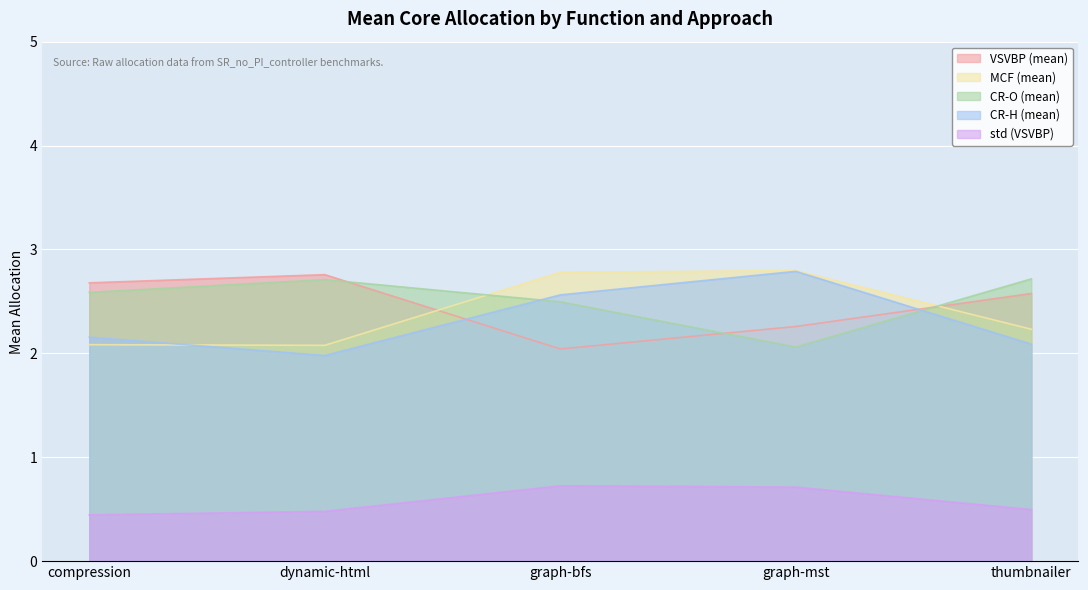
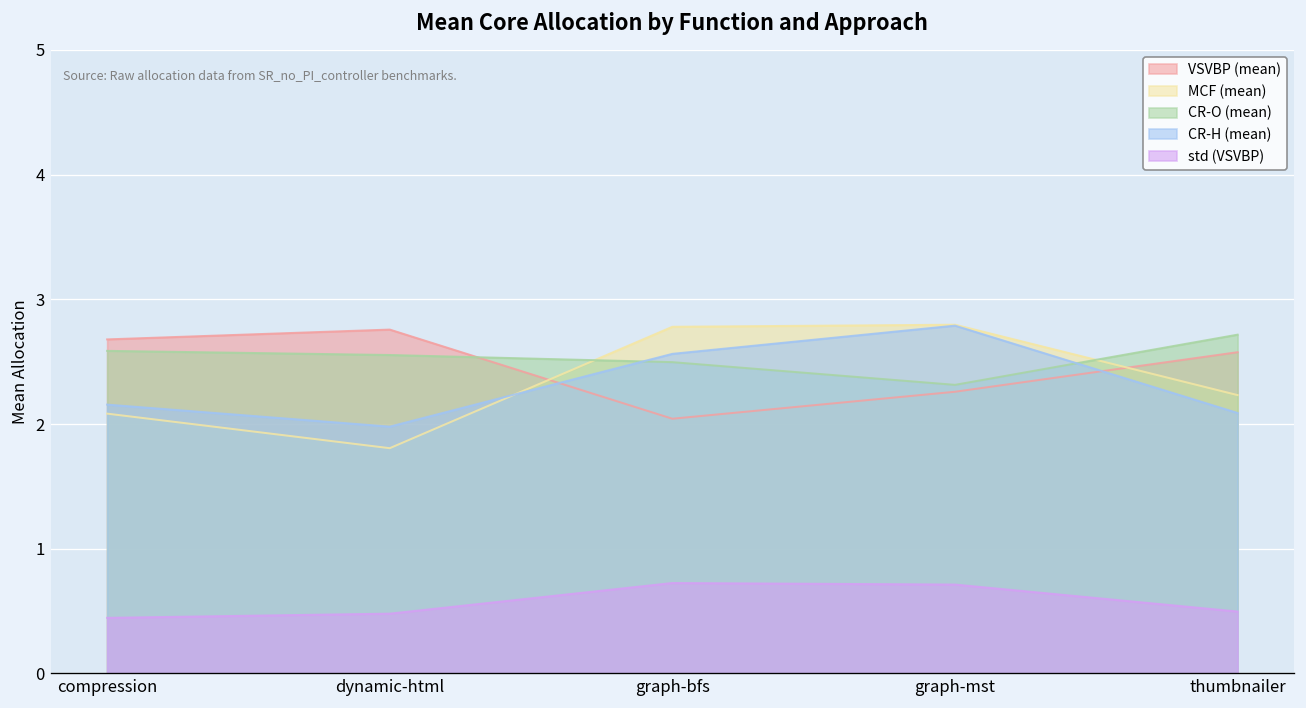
  {
    "VSVBP (mean)": {
      "compression": 2.68,
      "dynamic-html": 2.76,
      "graph-bfs": 2.04,
      "graph-mst": 2.26,
      "thumbnailer": 2.58
    },
    "MCF (mean)": {
      "compression": 2.08,
-     "dynamic-html": 2.08,
+     "dynamic-html": 1.81,
      "graph-bfs": 2.78,
      "thumbnailer": 2.23
    },
    "CR-O (mean)": {
      "compression": 2.59,
-     "dynamic-html": 2.71,
+     "dynamic-html": 2.55,
      "graph-bfs": 2.50,
-     "graph-mst": 2.06,
+     "graph-mst": 2.31,
      "thumbnailer": 2.72
    }
  }
